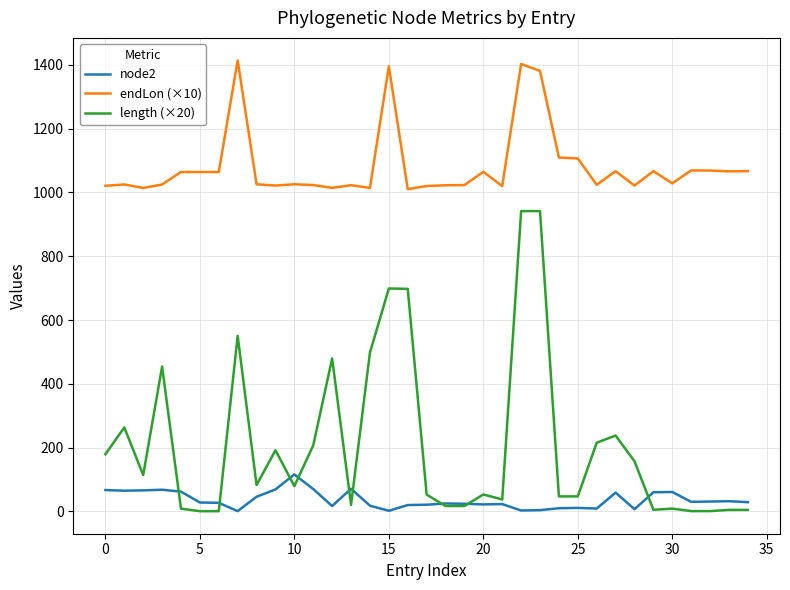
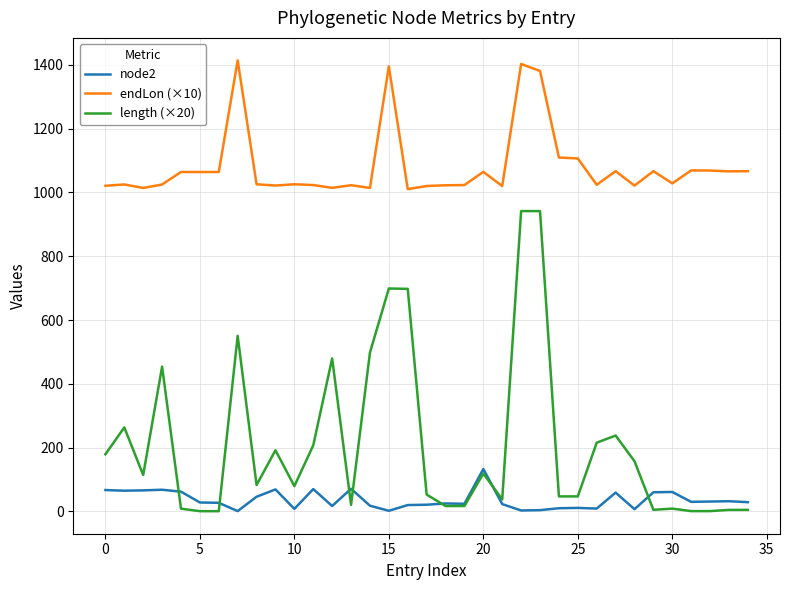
  {
    "node2": {
      "0": 70,
      "5": 30,
-     "10": 120,
+     "10": 10,
      "15": 0,
-     "20": 20,
+     "20": 130,
      "25": 10,
      "30": 60
    },
    "endLon (×10)": {
      "0": 1020,
      "5": 1060,
      "10": 1030,
      "15": 1400,
      "20": 1060,
      "25": 1110,
      "30": 1030
    },
    "length (×20)": {
      "0": 180,
      "5": 0,
      "10": 80,
      "15": 700,
-     "20": 50,
+     "20": 120,
      "25": 50,
      "30": 10
    }
  }
